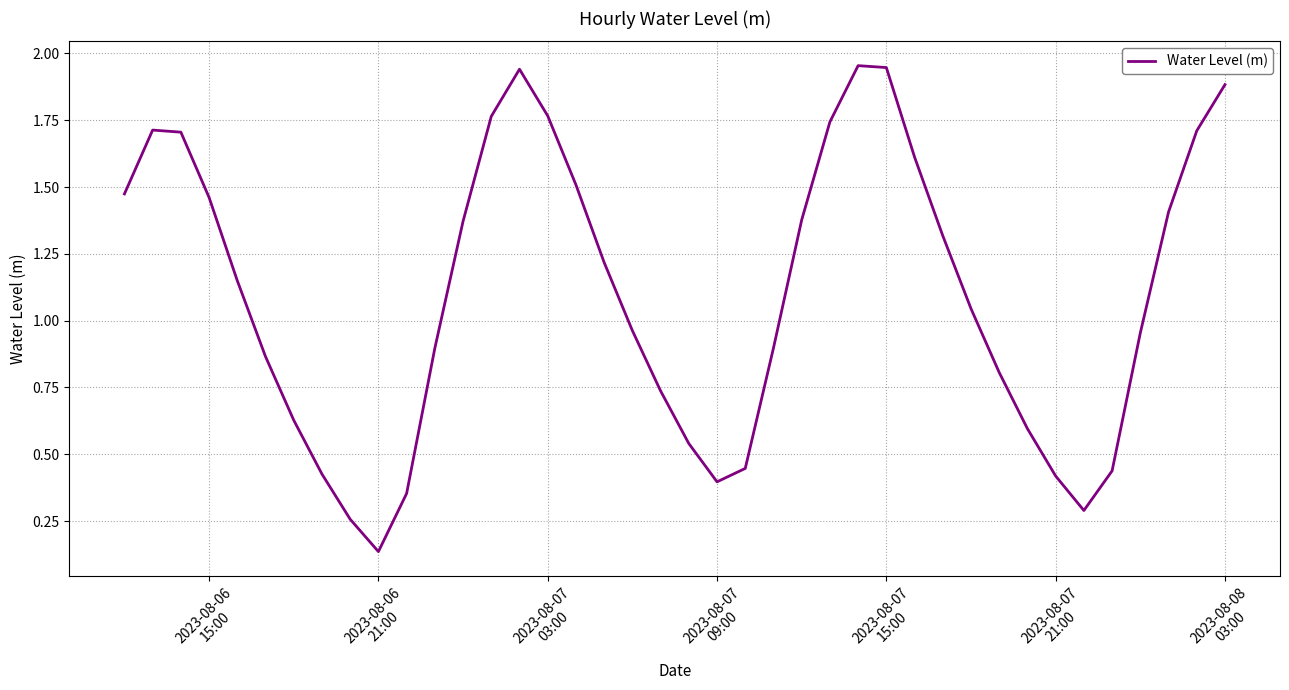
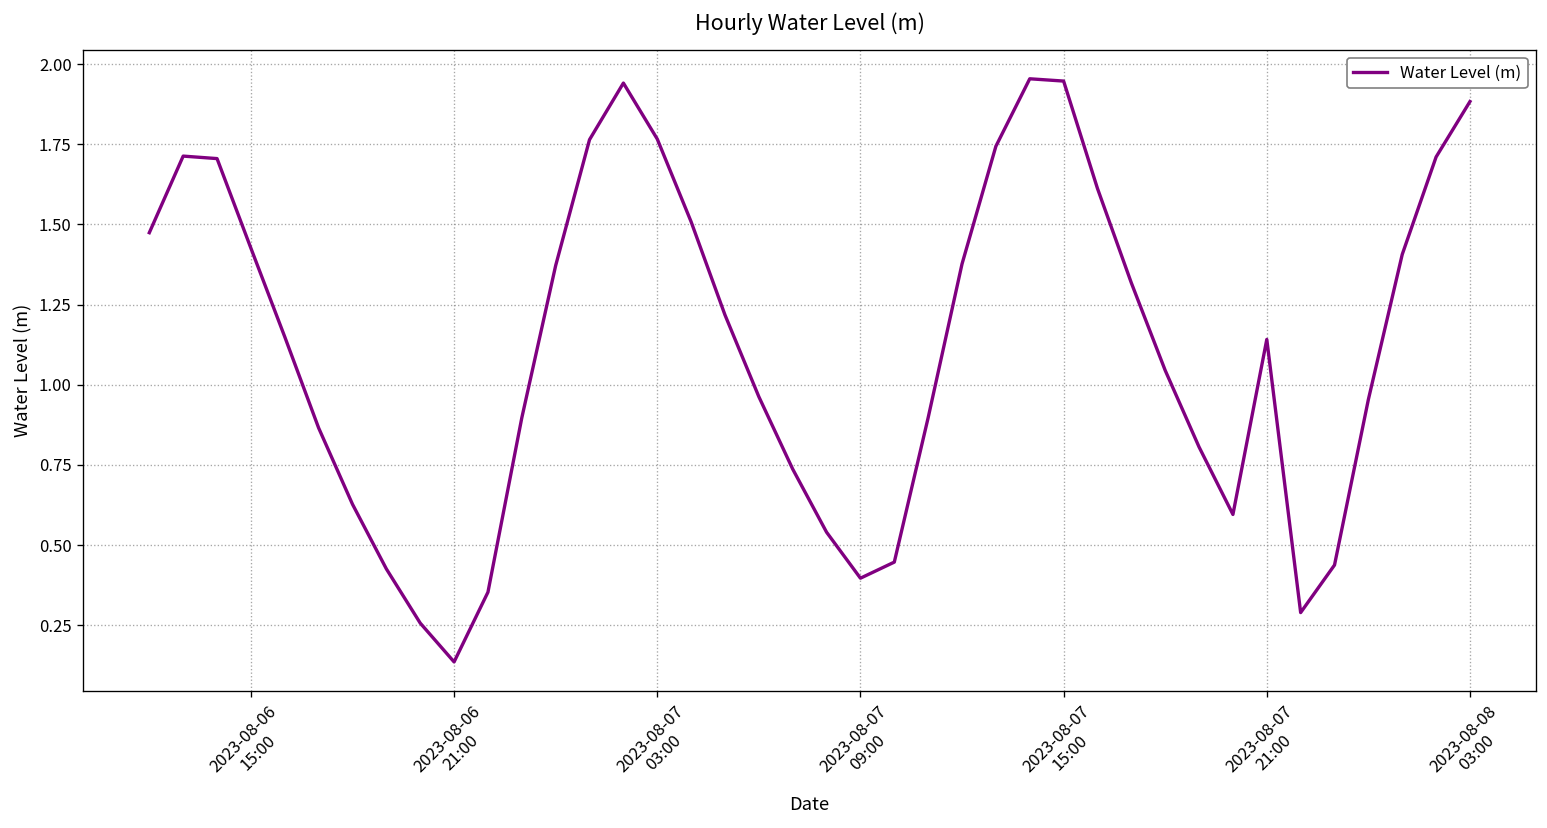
  {
-   "2023-08-06 15:00": 1.46,
+   "2023-08-06 15:00": 1.43,
    "2023-08-06 21:00": 0.14,
    "2023-08-07 03:00": 1.77,
    "2023-08-07 09:00": 0.40,
    "2023-08-07 15:00": 1.95,
-   "2023-08-07 21:00": 0.42,
+   "2023-08-07 21:00": 1.14,
    "2023-08-08 03:00": 1.88
  }
